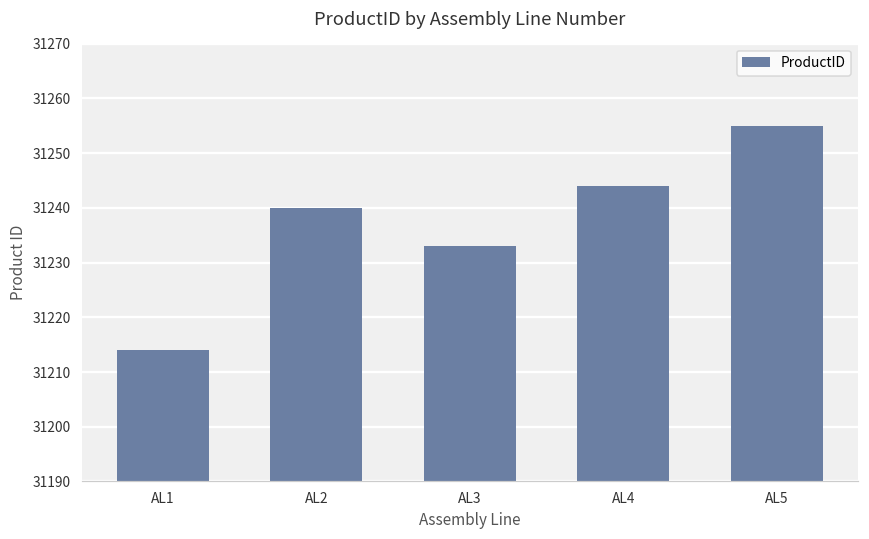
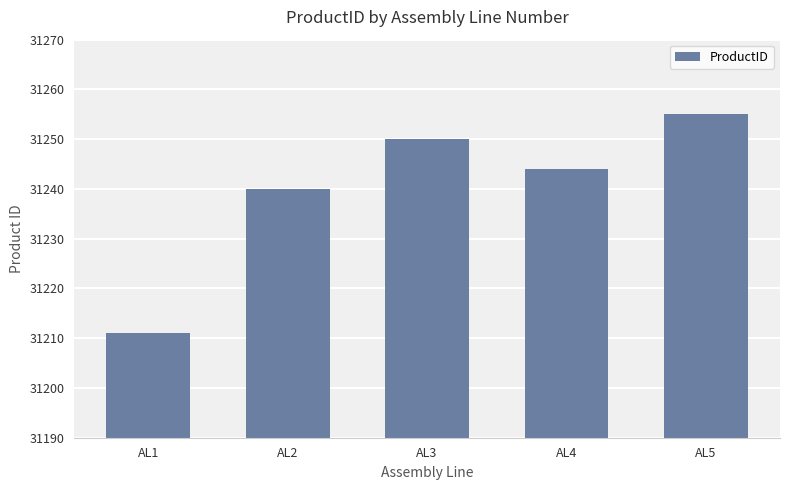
  {
-   "AL1": 31214,
+   "AL1": 31211,
    "AL2": 31240,
-   "AL3": 31233,
+   "AL3": 31250,
    "AL4": 31244,
    "AL5": 31255
  }
